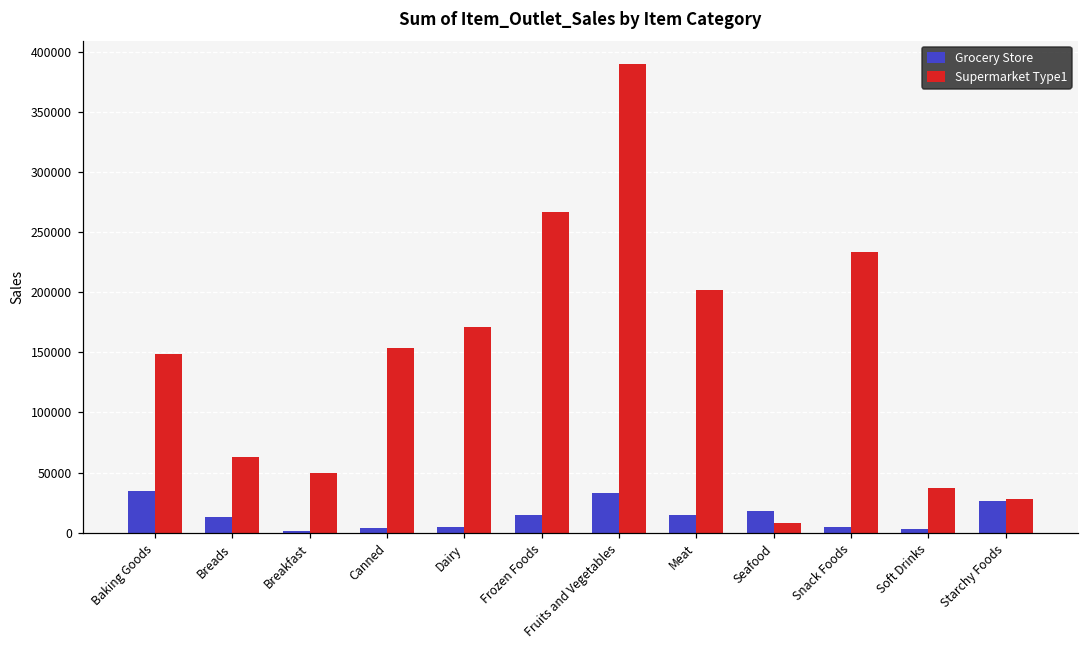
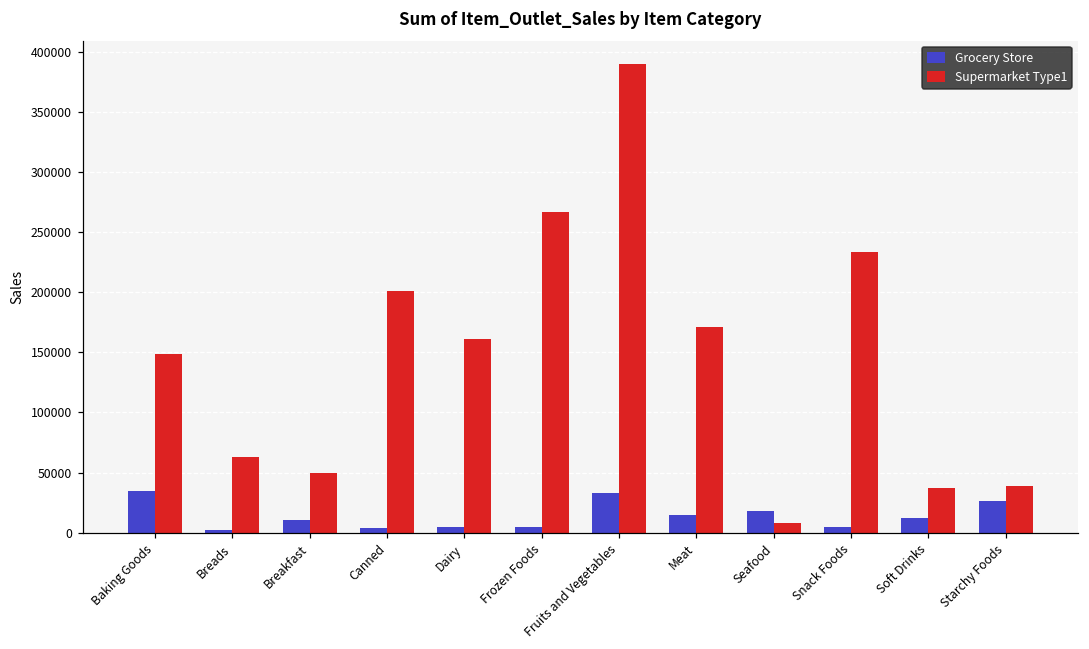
  {
    "Grocery Store": {
      "Baking Goods": 35000,
-     "Breads": 13000,
-     "Breakfast": 2000,
+     "Breads": 2000,
+     "Breakfast": 11000,
      "Canned": 4000,
      "Dairy": 5000,
-     "Frozen Foods": 14000,
+     "Frozen Foods": 5000,
      "Fruits and Vegetables": 33000,
      "Meat": 15000,
      "Seafood": 18000,
      "Snack Foods": 5000,
-     "Soft Drinks": 3000,
+     "Soft Drinks": 12000,
      "Starchy Foods": 27000
    },
    "Supermarket Type1": {
      "Baking Goods": 149000,
      "Breads": 63000,
      "Breakfast": 49000,
-     "Canned": 154000,
-     "Dairy": 171000,
+     "Canned": 201000,
+     "Dairy": 161000,
      "Frozen Foods": 267000,
      "Fruits and Vegetables": 390000,
-     "Meat": 202000,
+     "Meat": 171000,
      "Seafood": 8000,
      "Snack Foods": 234000,
      "Soft Drinks": 37000,
-     "Starchy Foods": 28000
+     "Starchy Foods": 39000
    }
  }
